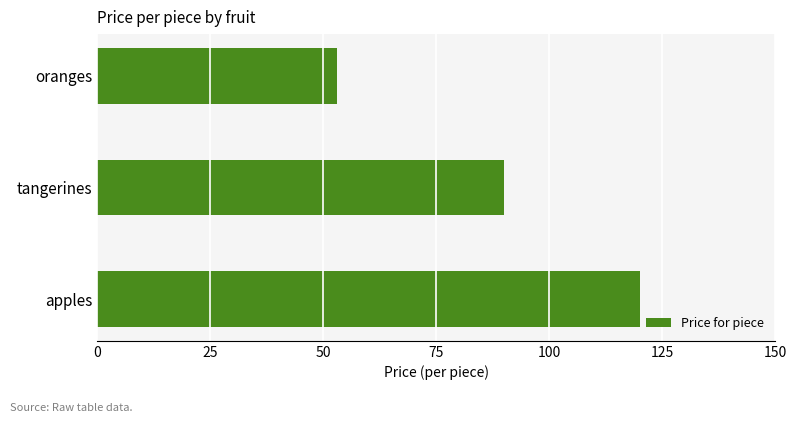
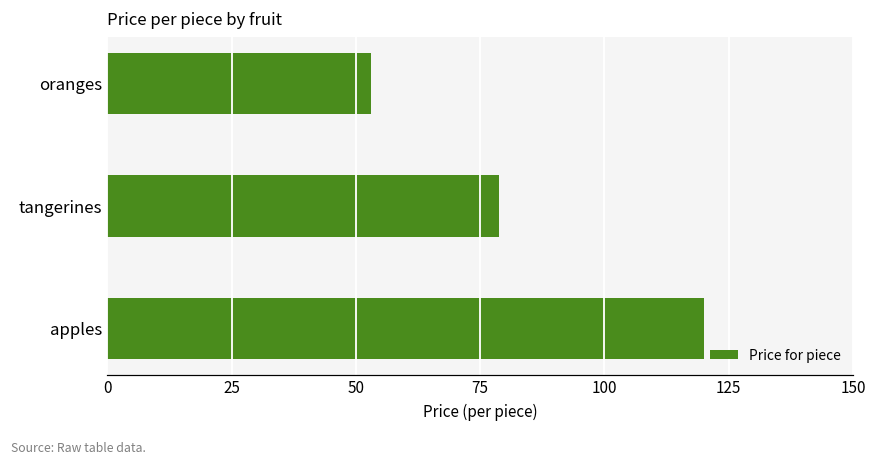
  {
    "oranges": 53,
-   "tangerines": 90,
+   "tangerines": 79,
    "apples": 120
  }
